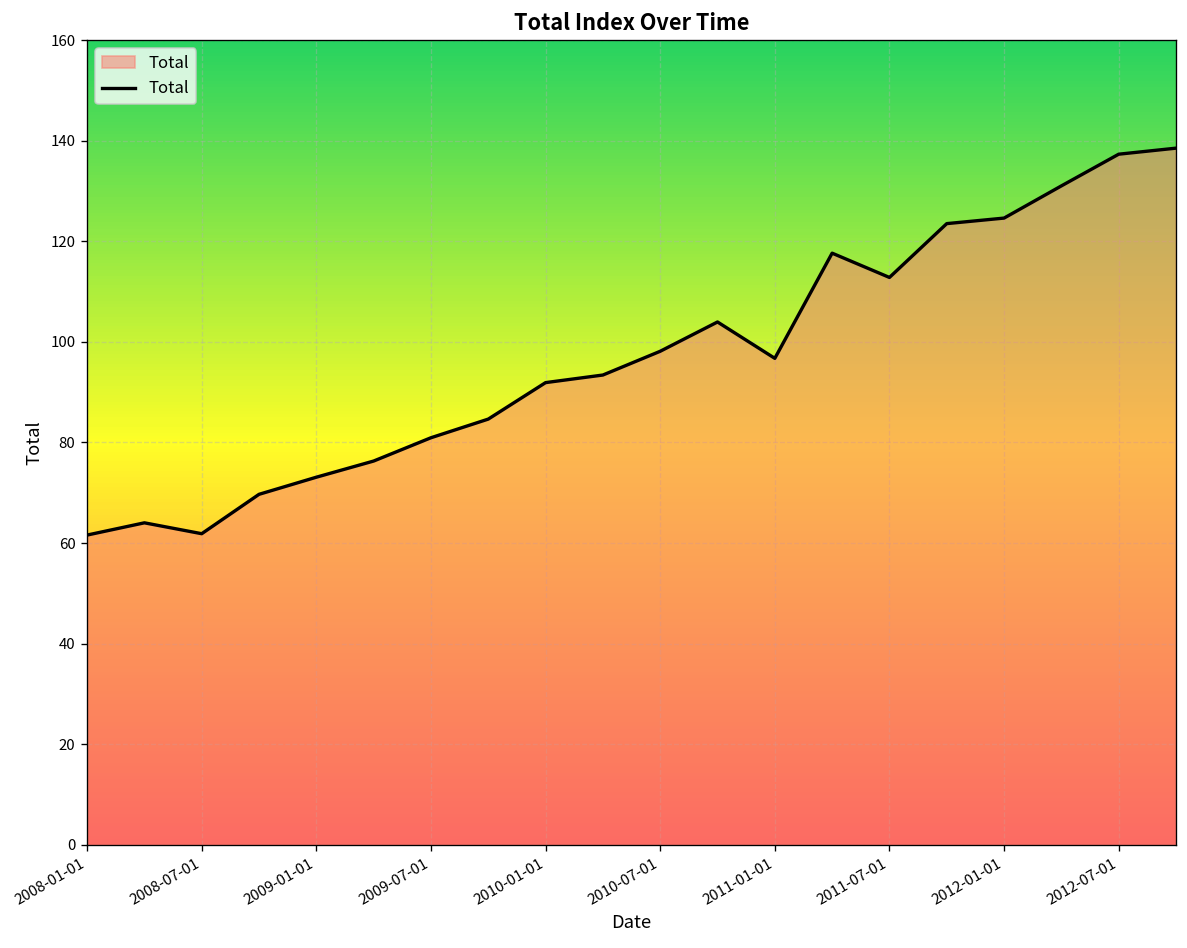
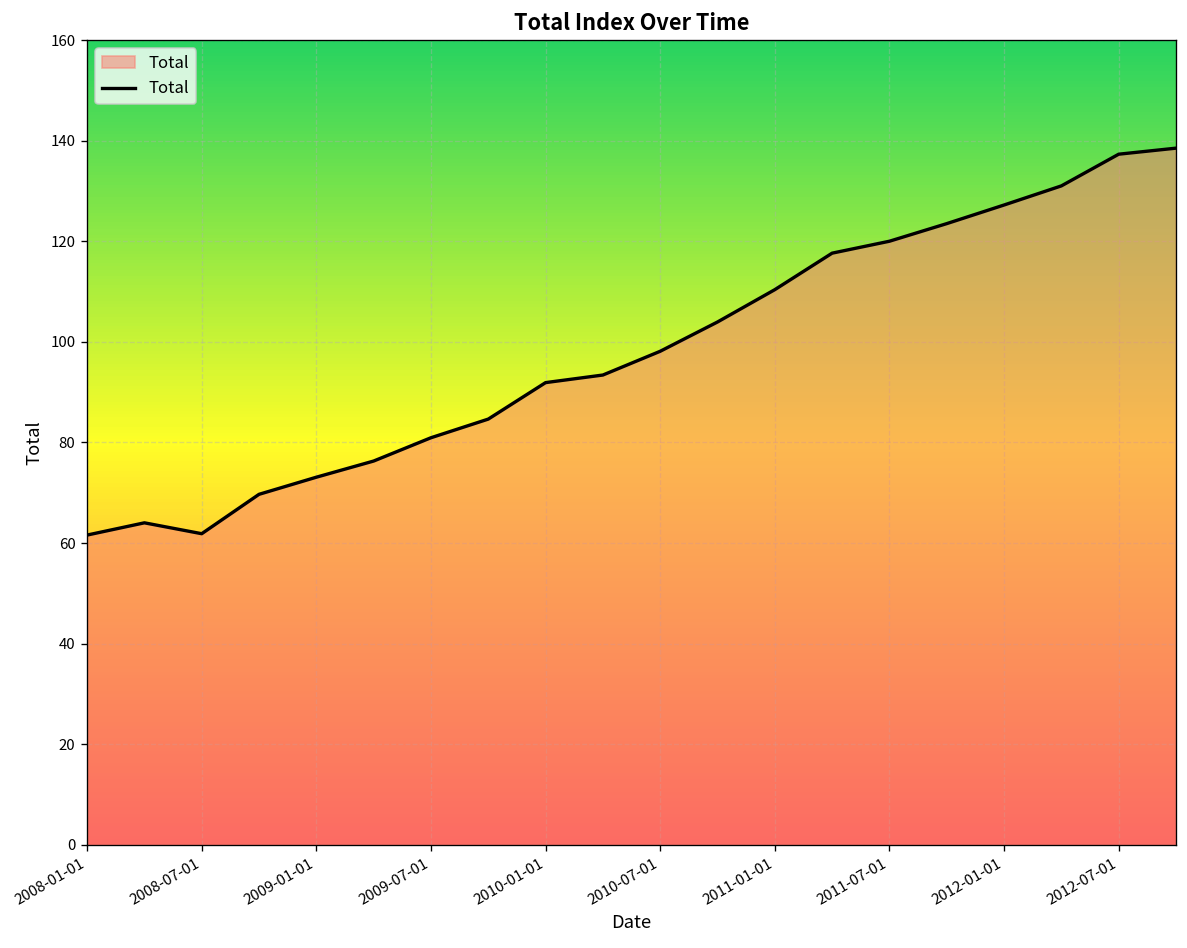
  {
    "2008-01-01": 62,
    "2008-07-01": 62,
    "2009-01-01": 73,
    "2009-07-01": 81,
    "2010-01-01": 92,
    "2010-07-01": 98,
-   "2011-01-01": 97,
-   "2011-07-01": 113,
-   "2012-01-01": 125,
+   "2011-01-01": 110,
+   "2011-07-01": 120,
+   "2012-01-01": 127,
    "2012-07-01": 137
  }
